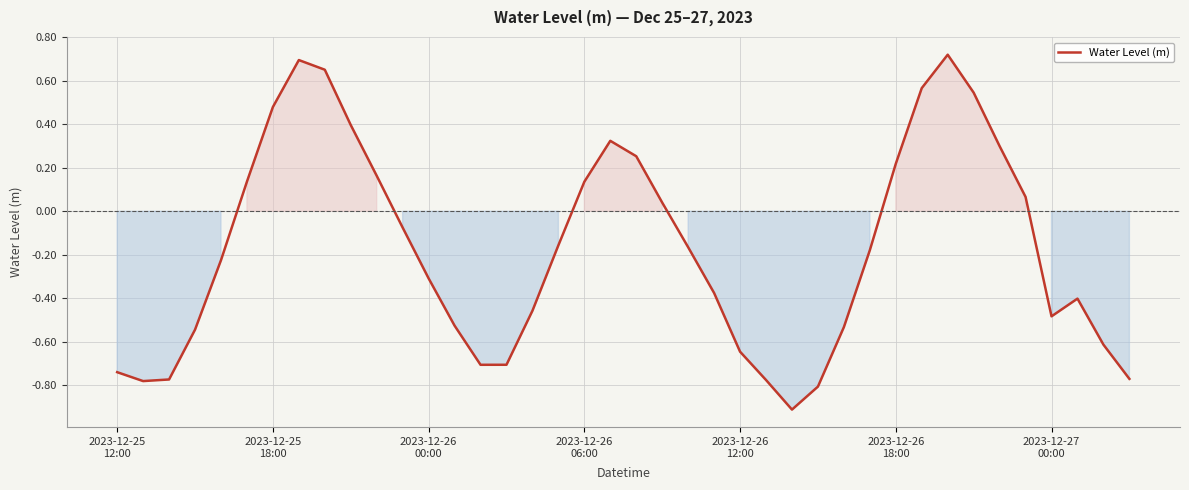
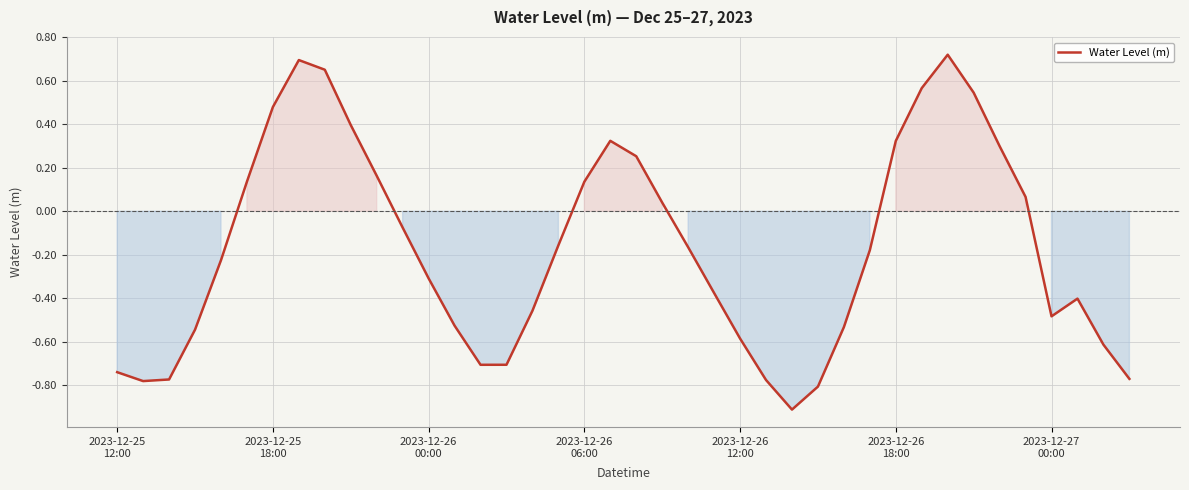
  {
    "2023-12-25 12:00": -0.74,
    "2023-12-25 18:00": 0.48,
    "2023-12-26 00:00": -0.31,
    "2023-12-26 06:00": 0.14,
-   "2023-12-26 12:00": -0.65,
-   "2023-12-26 18:00": 0.22,
+   "2023-12-26 12:00": -0.59,
+   "2023-12-26 18:00": 0.32,
    "2023-12-27 00:00": -0.48
  }
